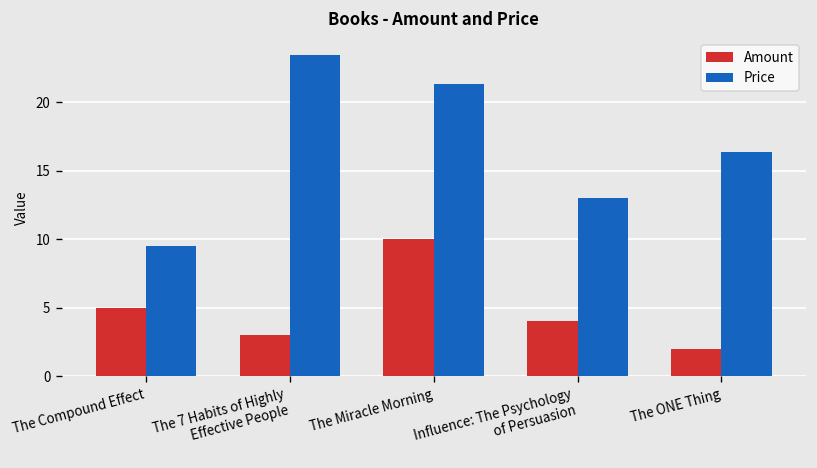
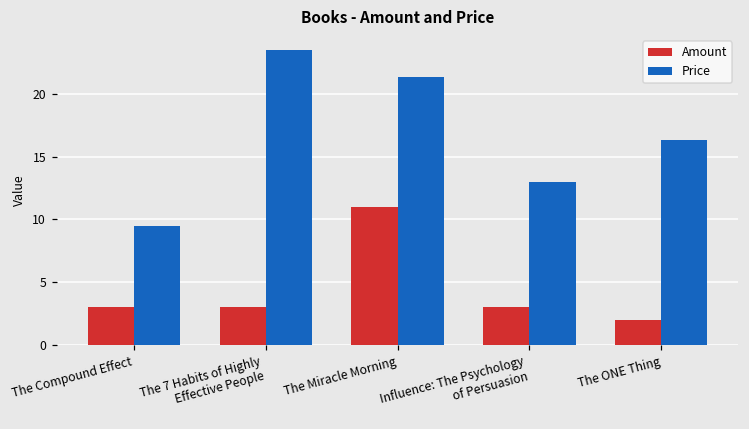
  {
    "Amount": {
-     "The Compound Effect": 5,
+     "The Compound Effect": 3,
      "The 7 Habits of Highly Effective People": 3,
-     "The Miracle Morning": 10,
-     "Influence: The Psychology of Persuasion": 4,
+     "The Miracle Morning": 11,
+     "Influence: The Psychology of Persuasion": 3,
      "The ONE Thing": 2
    },
    "Price": {
      "The Compound Effect": 9.5,
      "The 7 Habits of Highly Effective People": 23.5,
      "The Miracle Morning": 21.3,
      "Influence: The Psychology of Persuasion": 13,
      "The ONE Thing": 16.4
    }
  }
